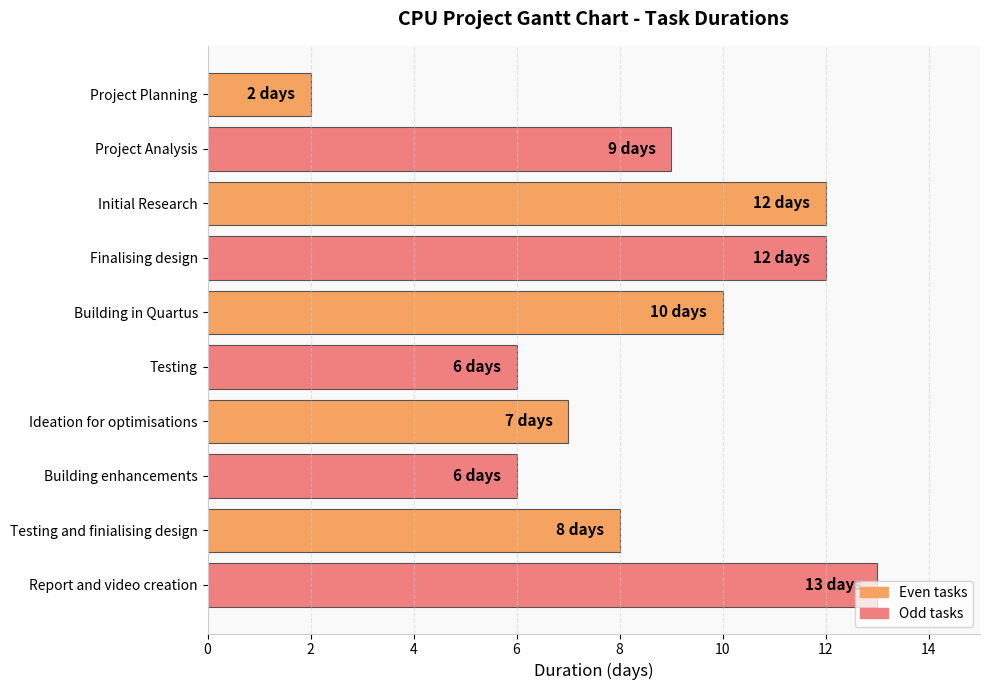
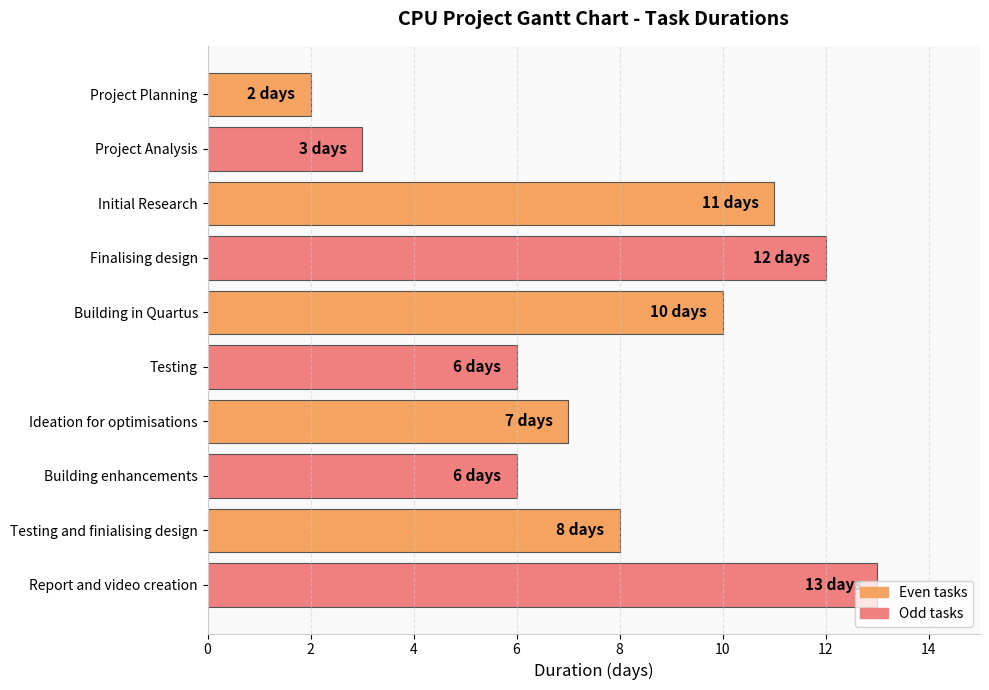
  {
    "Project Planning": 2,
-   "Project Analysis": 9,
-   "Initial Research": 12,
+   "Project Analysis": 3,
+   "Initial Research": 11,
    "Finalising design": 12,
    "Building in Quartus": 10,
    "Testing": 6,
    "Ideation for optimisations": 7,
    "Building enhancements": 6,
    "Testing and finialising design": 8
  }
